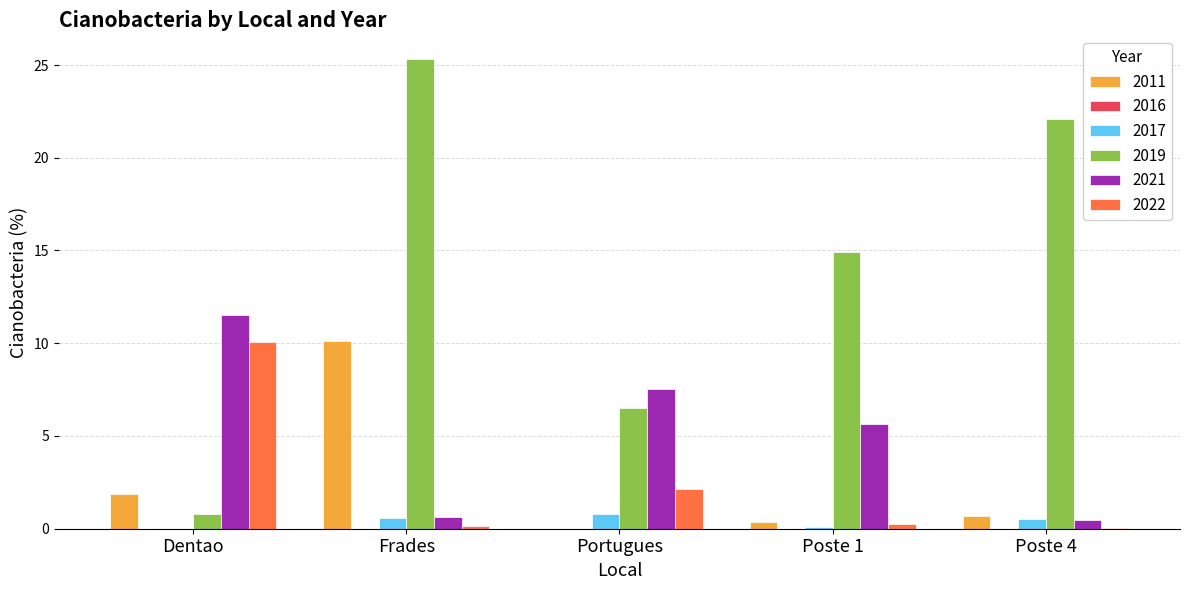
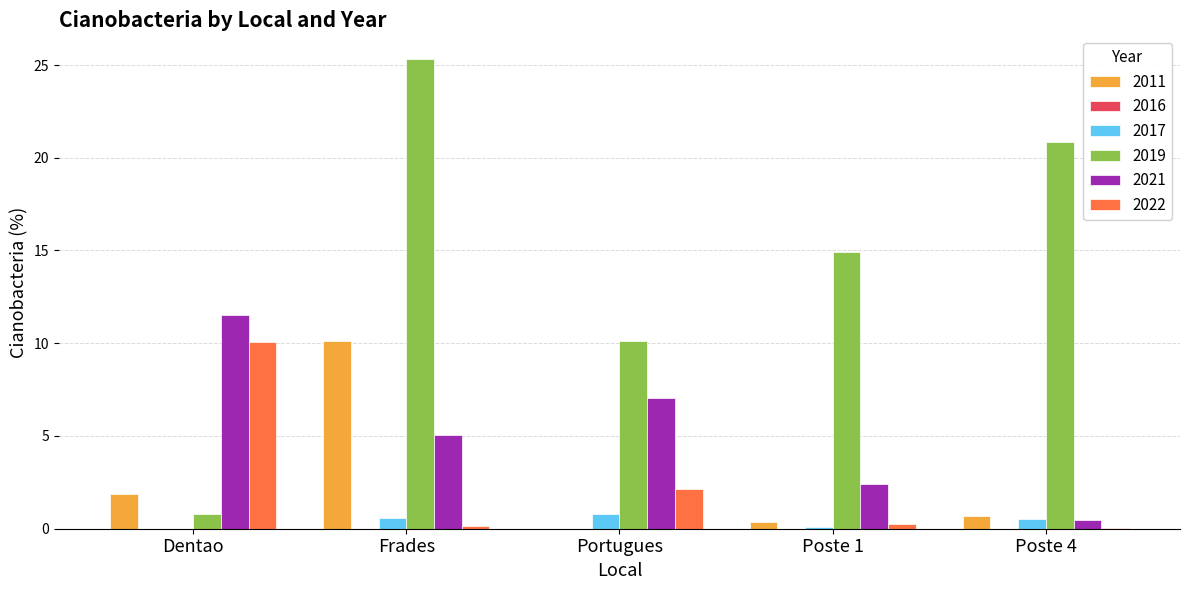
  {
    "2017": {
      "Dentao": 0.0,
      "Frades": 0.6,
      "Portugues": 0.8,
      "Poste 4": 0.5
    },
    "2019": {
      "Dentao": 0.8,
      "Frades": 25.3,
-     "Portugues": 6.5,
+     "Portugues": 10.1,
      "Poste 1": 14.9,
-     "Poste 4": 22.1
+     "Poste 4": 20.9
    },
    "2021": {
      "Dentao": 11.5,
-     "Frades": 0.6,
-     "Portugues": 7.5,
-     "Poste 1": 5.7,
+     "Frades": 5.0,
+     "Portugues": 7.1,
+     "Poste 1": 2.4,
      "Poste 4": 0.5
    }
  }
